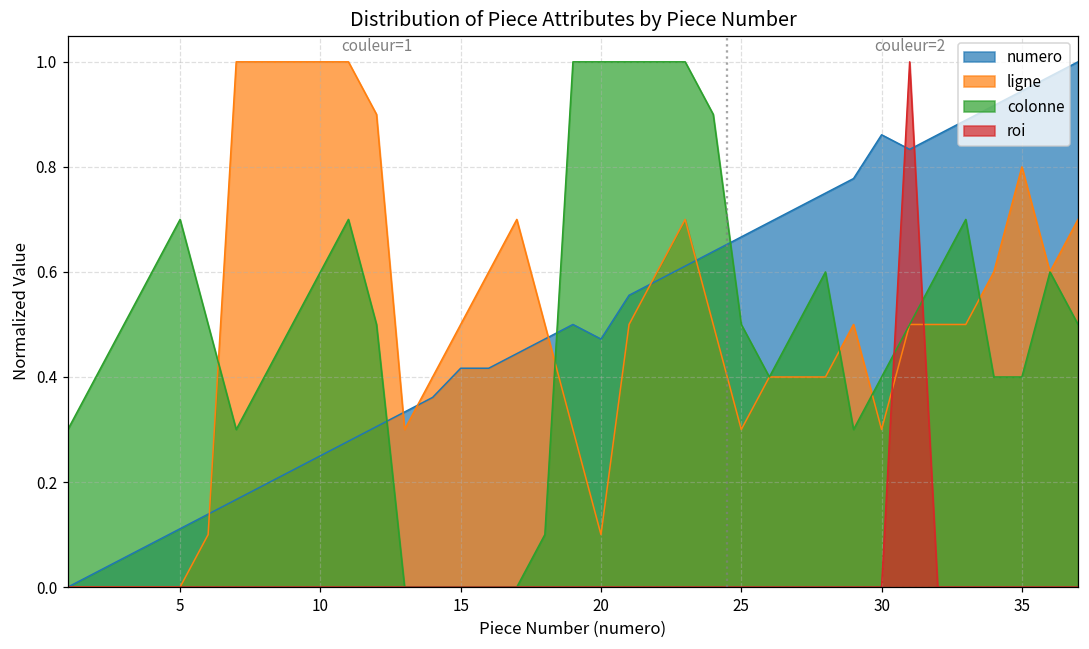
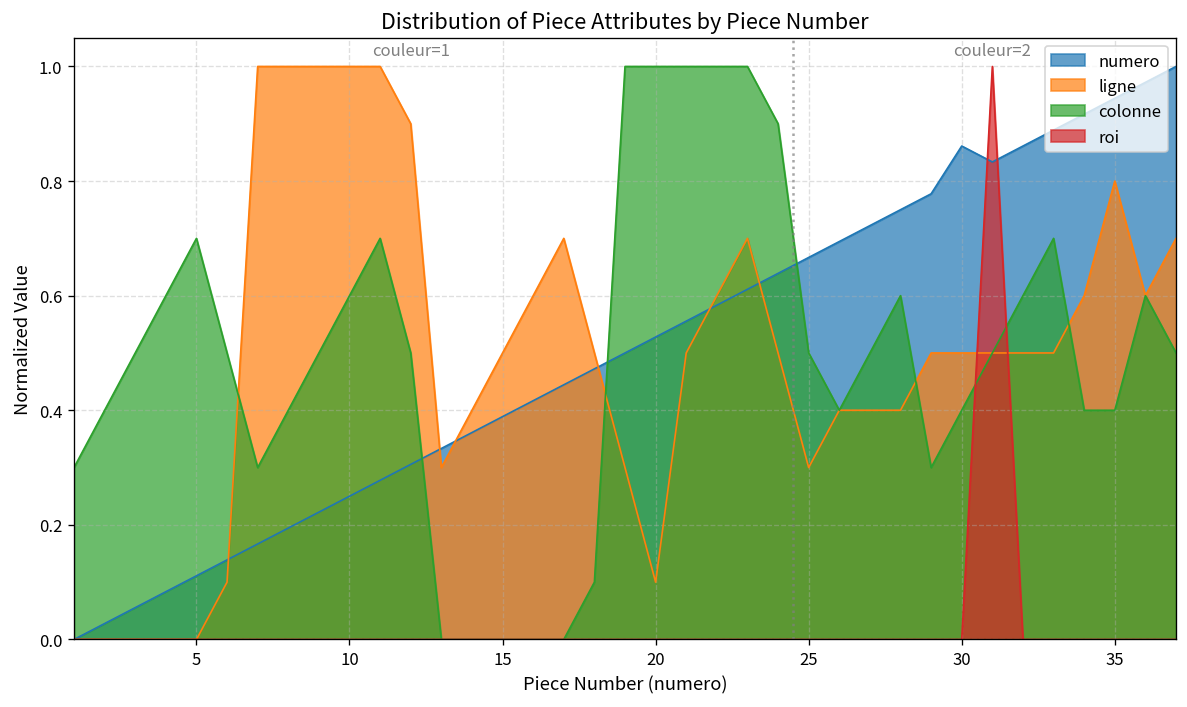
  {
    "numero": {
      "5": 0.11,
      "10": 0.25,
-     "15": 0.42,
-     "20": 0.47,
+     "15": 0.39,
+     "20": 0.53,
      "25": 0.67,
      "30": 0.86
    },
    "ligne": {
      "10": 1.00,
      "15": 0.50,
      "20": 0.10,
      "25": 0.30,
-     "30": 0.30,
+     "30": 0.50,
      "35": 0.80
    },
    "colonne": {
      "5": 0.70,
      "10": 0.60,
      "20": 1.00,
      "25": 0.50,
      "30": 0.40,
      "35": 0.40
    },
    "roi": {
      "10": 0.00,
      "20": 0.00,
      "25": 0.00,
      "30": 0.00,
      "35": 0.00
    }
  }
